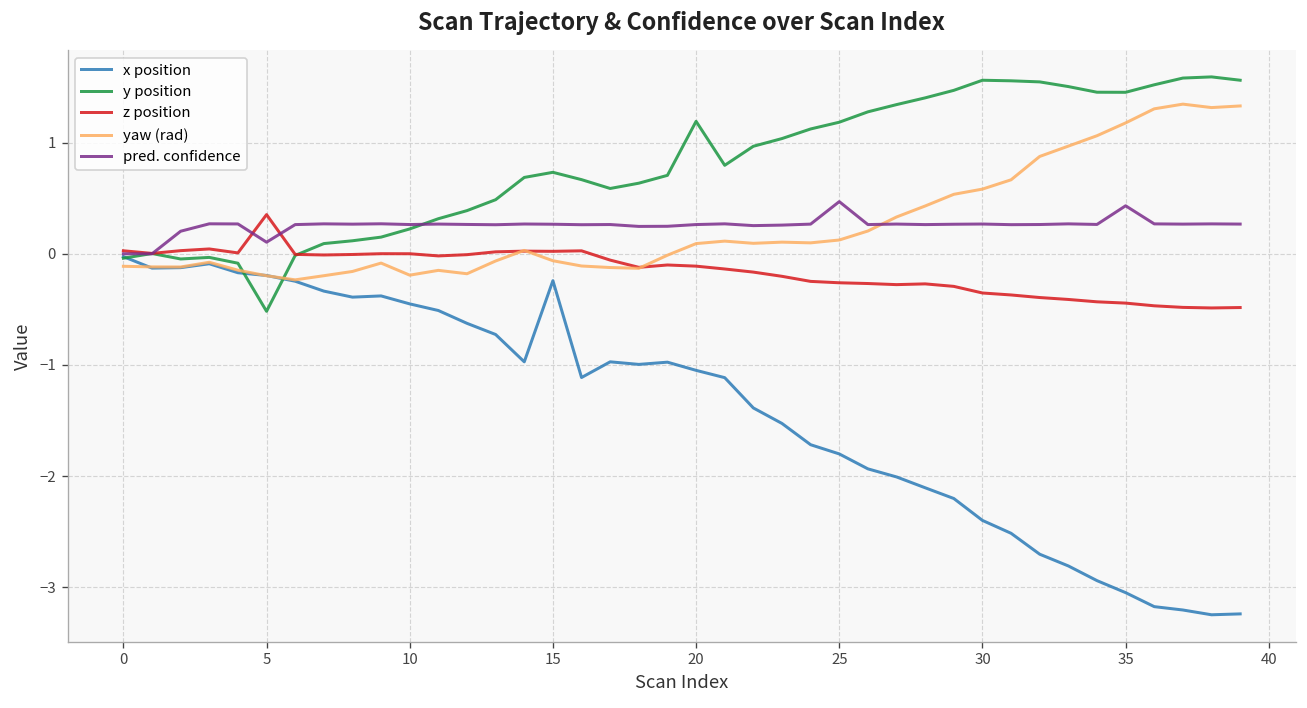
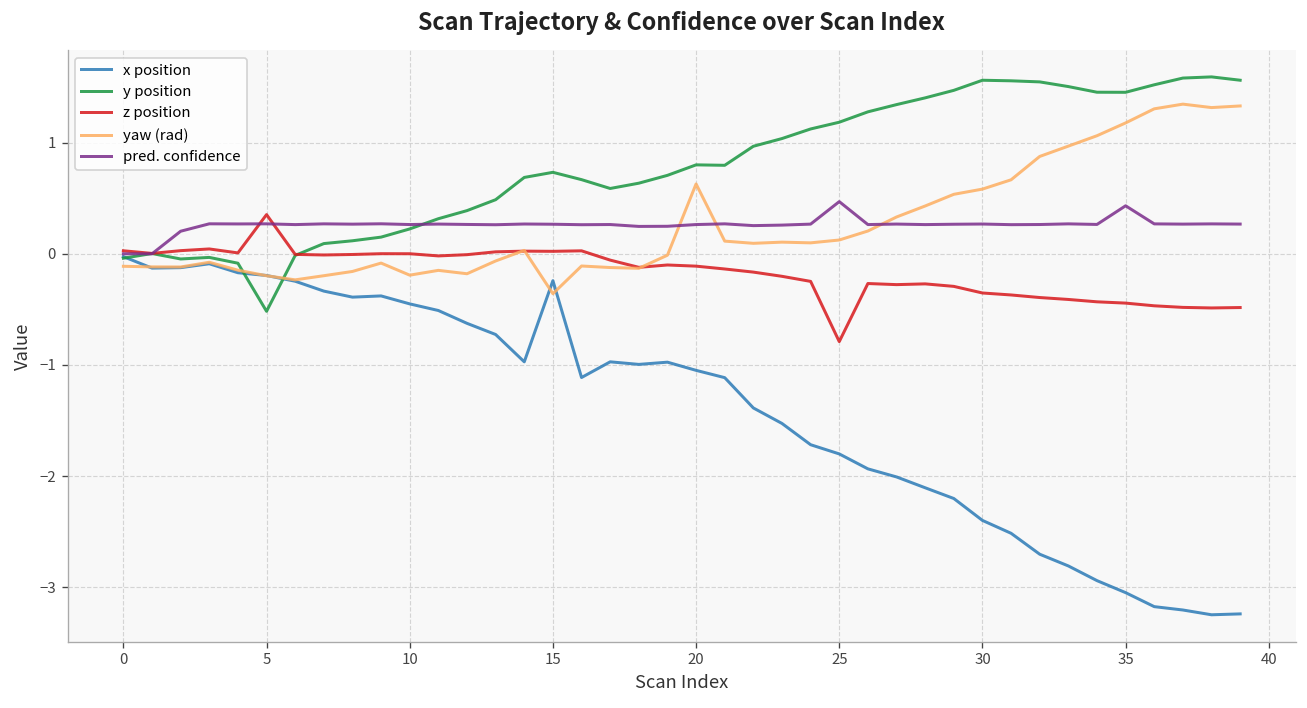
  {
    "x position": {
      "10": -0.5,
      "15": -0.2,
      "20": -1.0,
      "25": -1.8,
      "30": -2.4,
      "35": -3.0
    },
    "y position": {
      "5": -0.5,
      "10": 0.2,
      "15": 0.7,
-     "20": 1.2,
+     "20": 0.8,
      "25": 1.2,
      "30": 1.6,
      "35": 1.5
    },
    "z position": {
      "5": 0.4,
      "10": 0.0,
      "15": 0.0,
      "20": -0.1,
-     "25": -0.3,
+     "25": -0.8,
      "30": -0.4,
      "35": -0.4
    },
    "yaw (rad)": {
      "0": -0.1,
      "10": -0.2,
-     "15": -0.1,
-     "20": 0.1,
+     "15": -0.4,
+     "20": 0.6,
      "25": 0.1,
      "30": 0.6,
      "35": 1.2
    },
    "pred. confidence": {
-     "5": 0.1,
+     "5": 0.3,
      "10": 0.3,
      "15": 0.3,
      "20": 0.3,
      "25": 0.5,
      "30": 0.3,
      "35": 0.4
    }
  }
